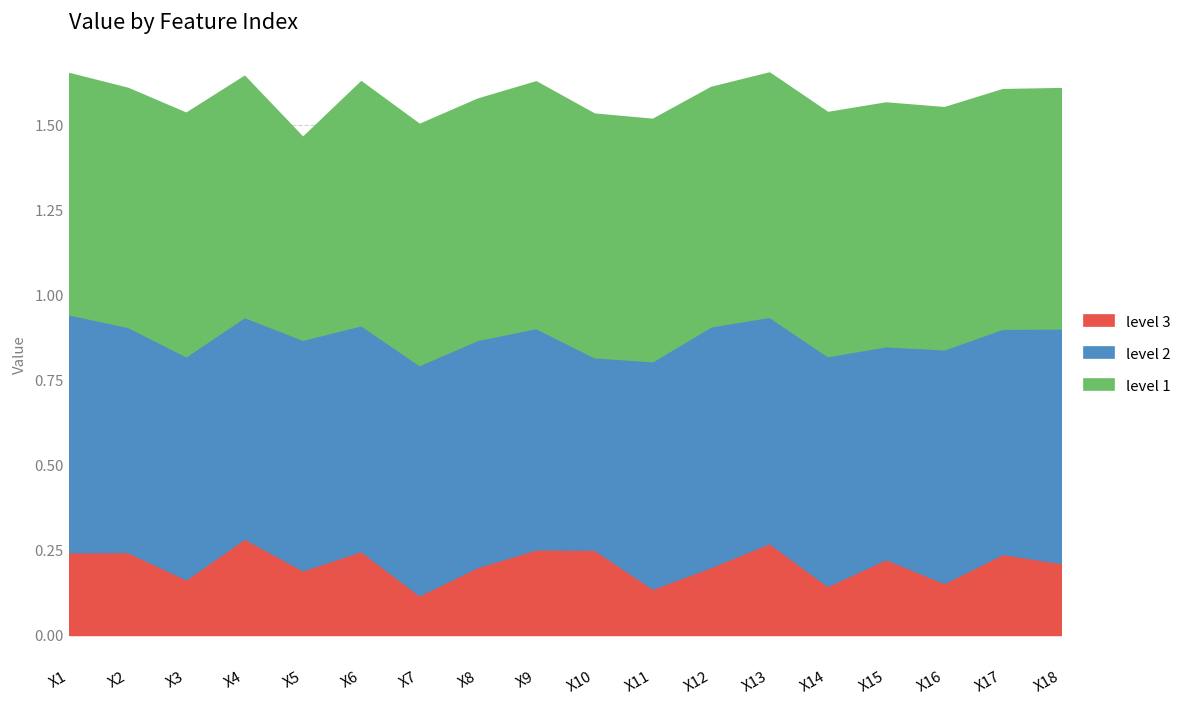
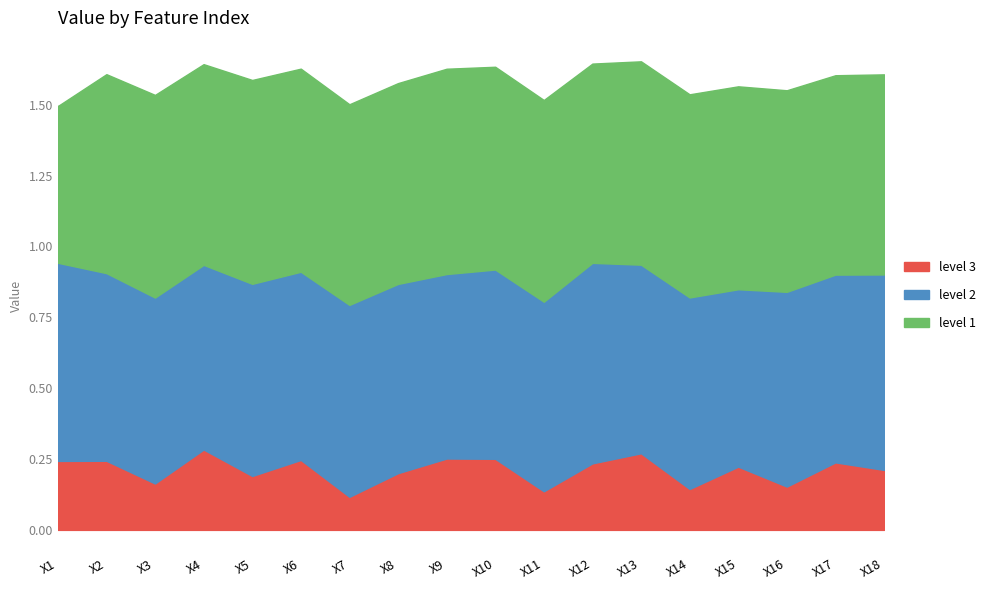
  {
    "level 3": {
-     "X12": 0.20
+     "X12": 0.23
    },
    "level 2": {
-     "X10": 0.57
+     "X10": 0.67
    },
    "level 1": {
-     "X1": 0.71,
+     "X1": 0.55,
      "X2": 0.70,
      "X3": 0.71,
      "X4": 0.71,
-     "X5": 0.60,
+     "X5": 0.72,
      "X6": 0.72,
      "X7": 0.71,
      "X8": 0.71,
      "X9": 0.72,
      "X10": 0.72,
      "X11": 0.71,
      "X12": 0.70,
      "X13": 0.72,
      "X14": 0.72,
      "X15": 0.72,
      "X16": 0.71,
      "X17": 0.70,
      "X18": 0.71
    }
  }
